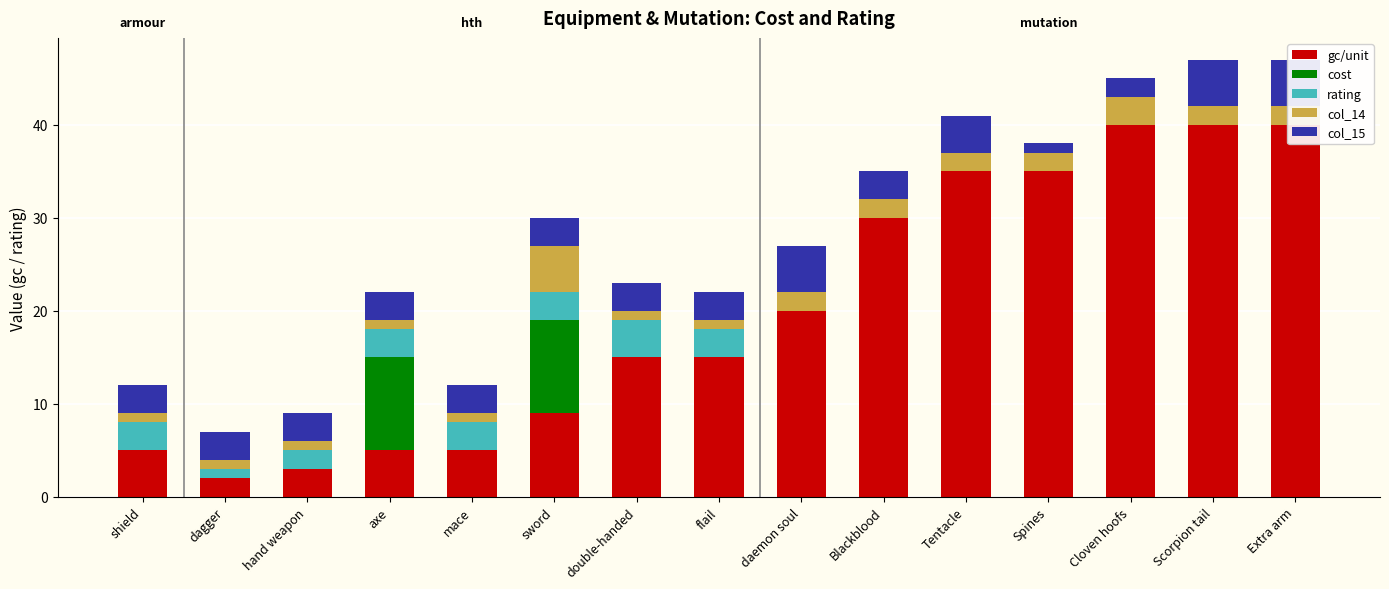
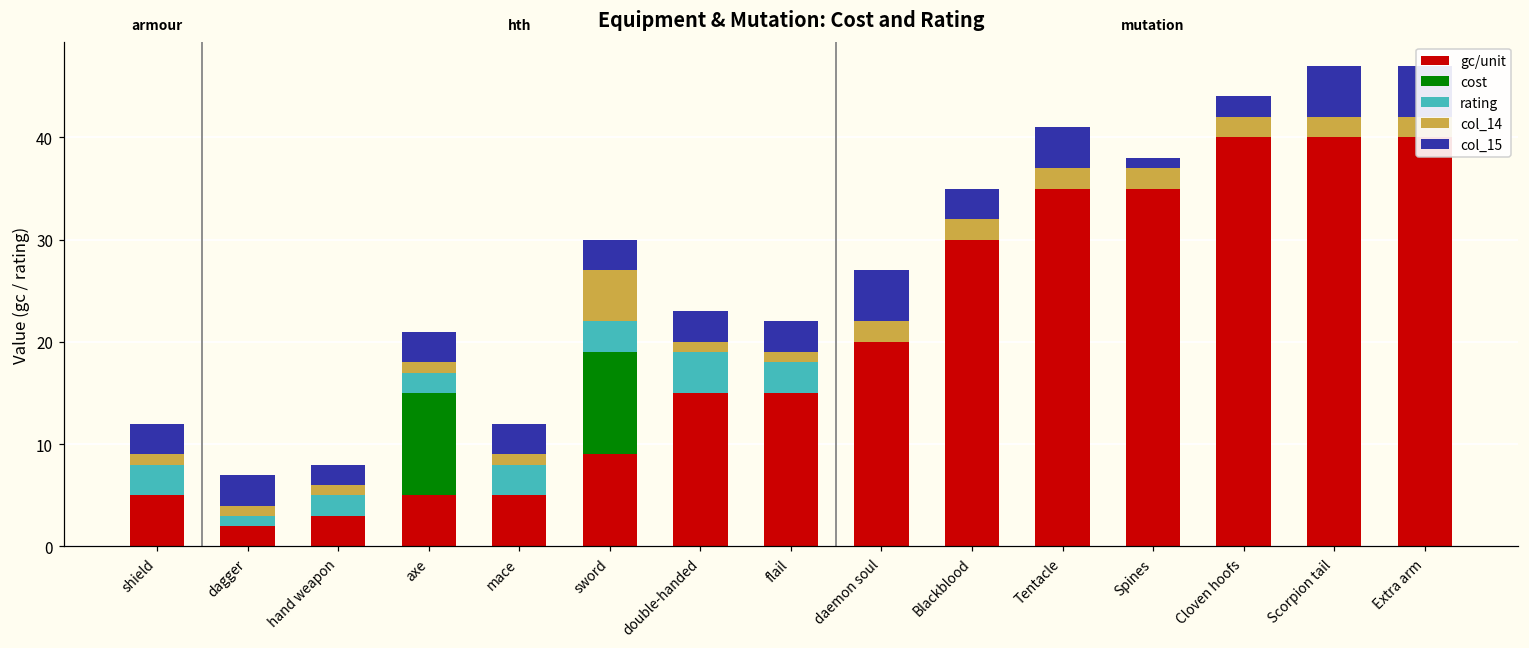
  {
    "gc/unit": {
      "shield": 5,
      "dagger": 2,
      "hand weapon": 3,
      "axe": 5,
      "mace": 5,
      "sword": 9,
      "double-handed": 15,
      "flail": 15,
      "daemon soul": 20,
      "Blackblood": 30,
      "Tentacle": 35,
      "Spines": 35,
      "Cloven hoofs": 40,
      "Scorpion tail": 40
    },
    "cost": {
      "shield": 0,
      "dagger": 0,
      "hand weapon": 0,
      "axe": 10,
      "mace": 0,
      "sword": 10,
      "double-handed": 0,
      "flail": 0,
      "daemon soul": 0,
      "Blackblood": 0,
      "Tentacle": 0,
      "Spines": 0,
      "Cloven hoofs": 0,
      "Scorpion tail": 0
    },
    "rating": {
      "shield": 3,
      "dagger": 1,
      "hand weapon": 2,
-     "axe": 3,
+     "axe": 2,
      "mace": 3,
      "sword": 3,
      "double-handed": 4,
      "flail": 3,
      "daemon soul": 0,
      "Blackblood": 0,
      "Tentacle": 0,
      "Spines": 0,
      "Cloven hoofs": 0,
      "Scorpion tail": 0
    },
    "col_14": {
      "shield": 1,
      "dagger": 1,
      "hand weapon": 1,
      "axe": 1,
      "mace": 1,
      "sword": 5,
      "double-handed": 1,
      "flail": 1,
      "daemon soul": 2,
      "Blackblood": 2,
      "Tentacle": 2,
      "Spines": 2,
-     "Cloven hoofs": 3,
+     "Cloven hoofs": 2,
      "Scorpion tail": 2
    },
    "col_15": {
      "shield": 3,
      "dagger": 3,
-     "hand weapon": 3,
+     "hand weapon": 2,
      "axe": 3,
      "mace": 3,
      "sword": 3,
      "double-handed": 3,
      "flail": 3,
      "daemon soul": 5,
      "Blackblood": 3,
      "Tentacle": 4,
      "Spines": 1,
      "Cloven hoofs": 2,
      "Scorpion tail": 5
    }
  }
